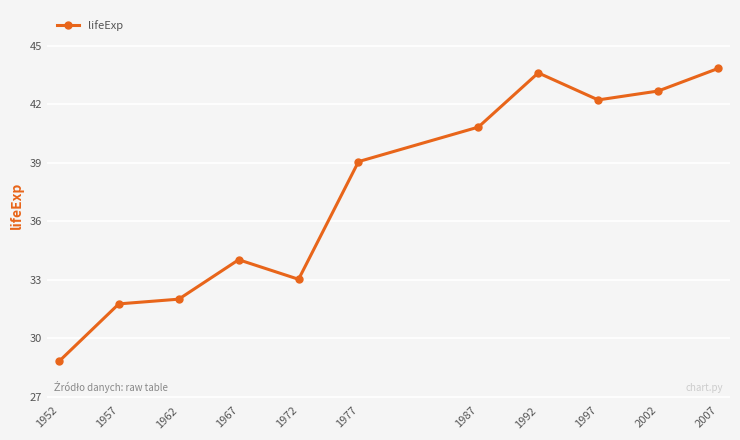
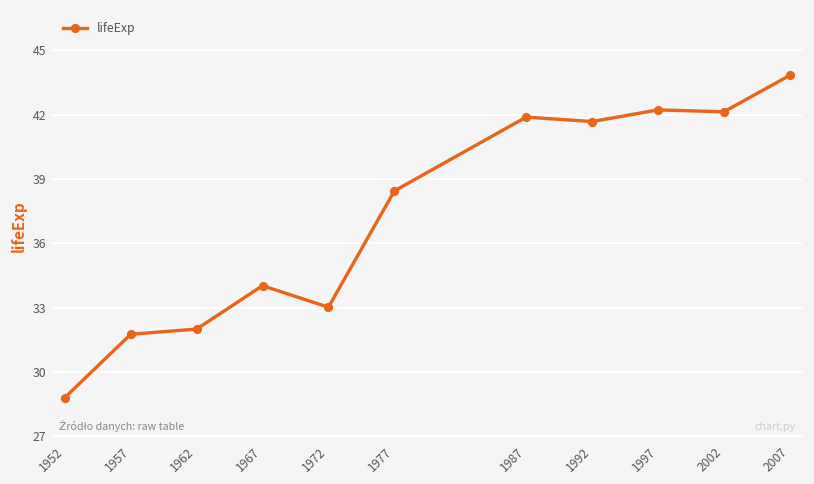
  {
    "1952": 28.8,
    "1957": 31.8,
    "1962": 32.0,
    "1967": 34.0,
    "1972": 33.0,
-   "1977": 39.1,
-   "1987": 40.8,
-   "1992": 43.6,
+   "1977": 38.4,
+   "1987": 41.9,
+   "1992": 41.7,
    "1997": 42.2,
-   "2002": 42.7,
+   "2002": 42.1,
    "2007": 43.8
  }
